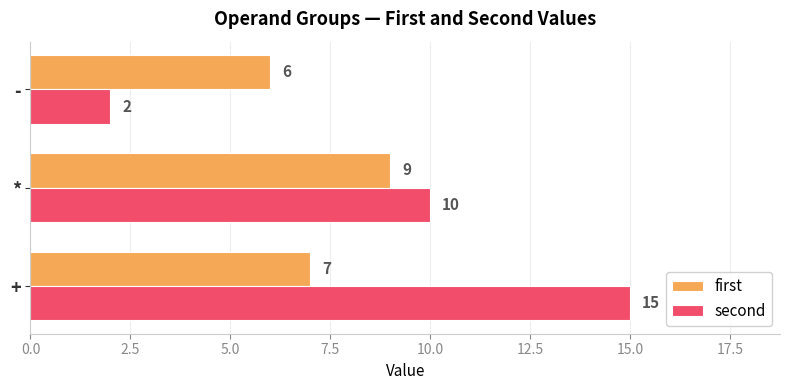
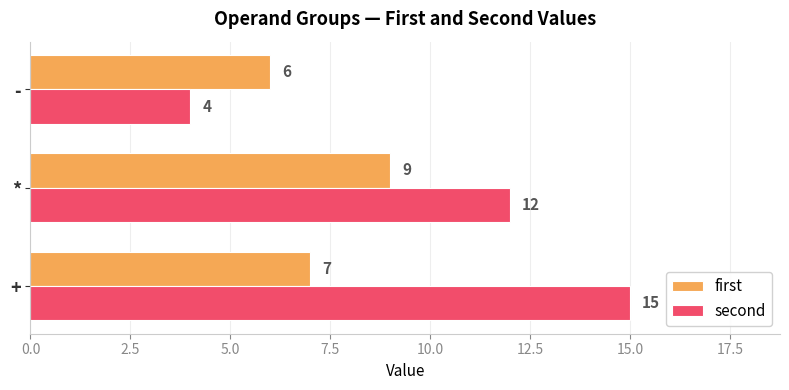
  {
    "first": {
      "-": 6,
      "*": 9,
      "+": 7
    },
    "second": {
-     "-": 2,
-     "*": 10,
+     "-": 4,
+     "*": 12,
      "+": 15
    }
  }
